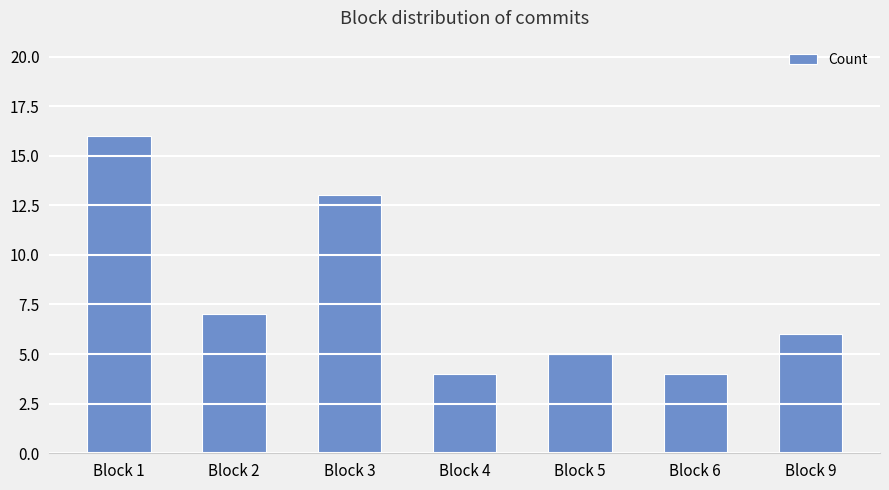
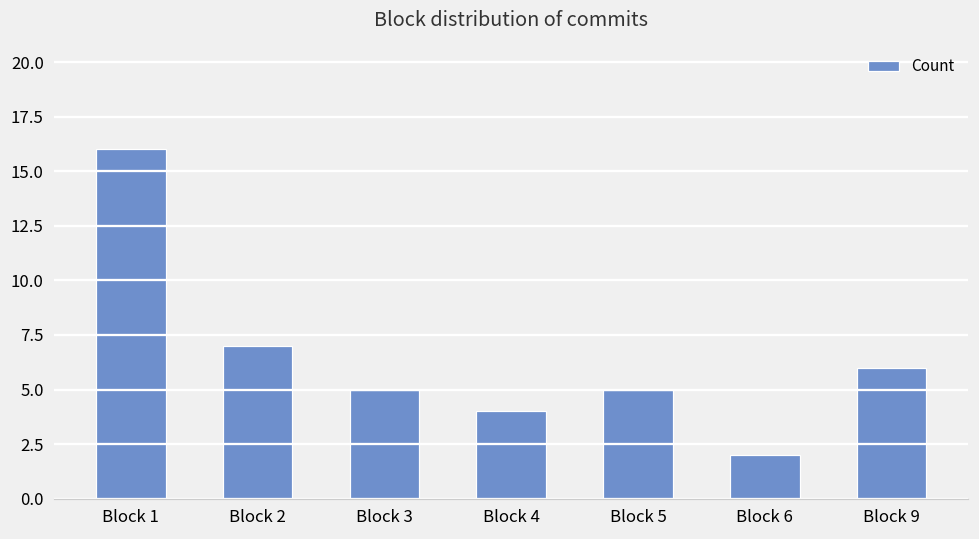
  {
    "Block 1": 16,
    "Block 2": 7,
-   "Block 3": 13,
+   "Block 3": 5,
    "Block 4": 4,
    "Block 5": 5,
-   "Block 6": 4,
+   "Block 6": 2,
    "Block 9": 6
  }
